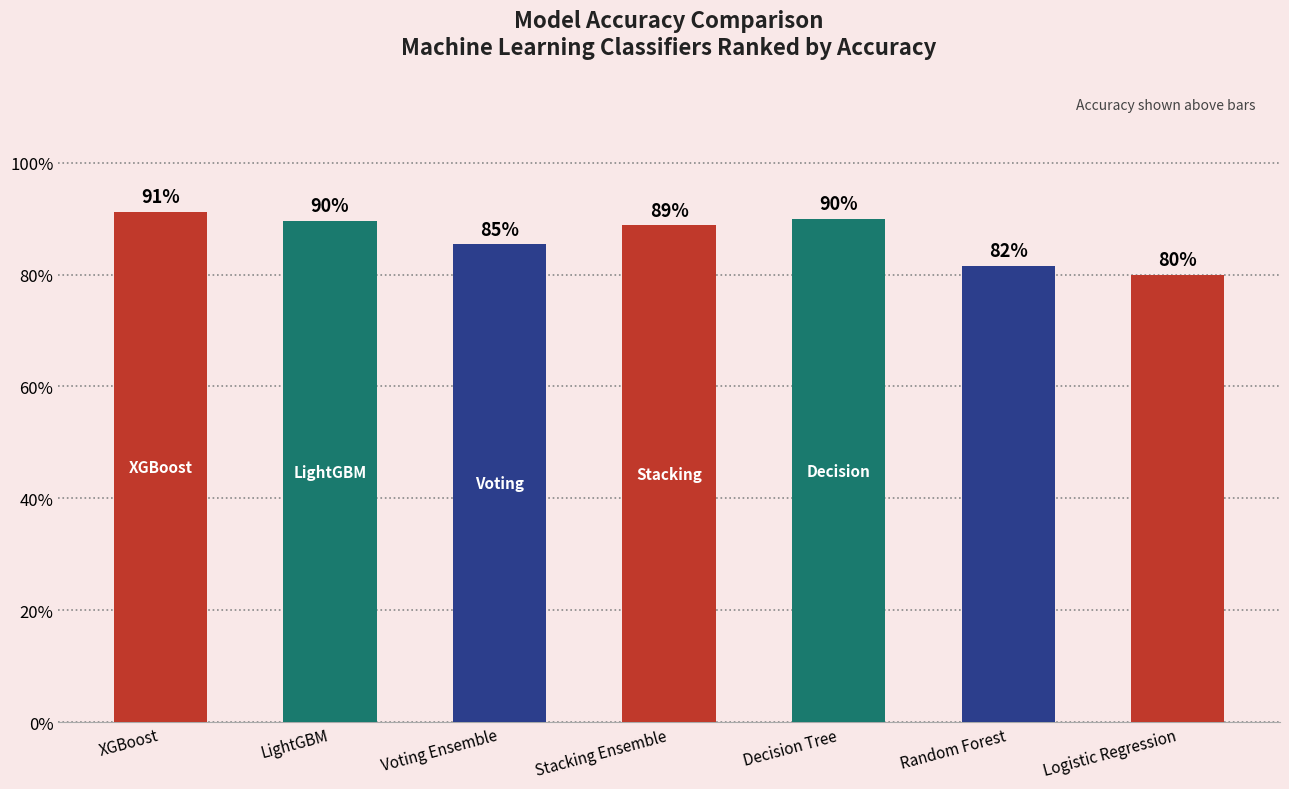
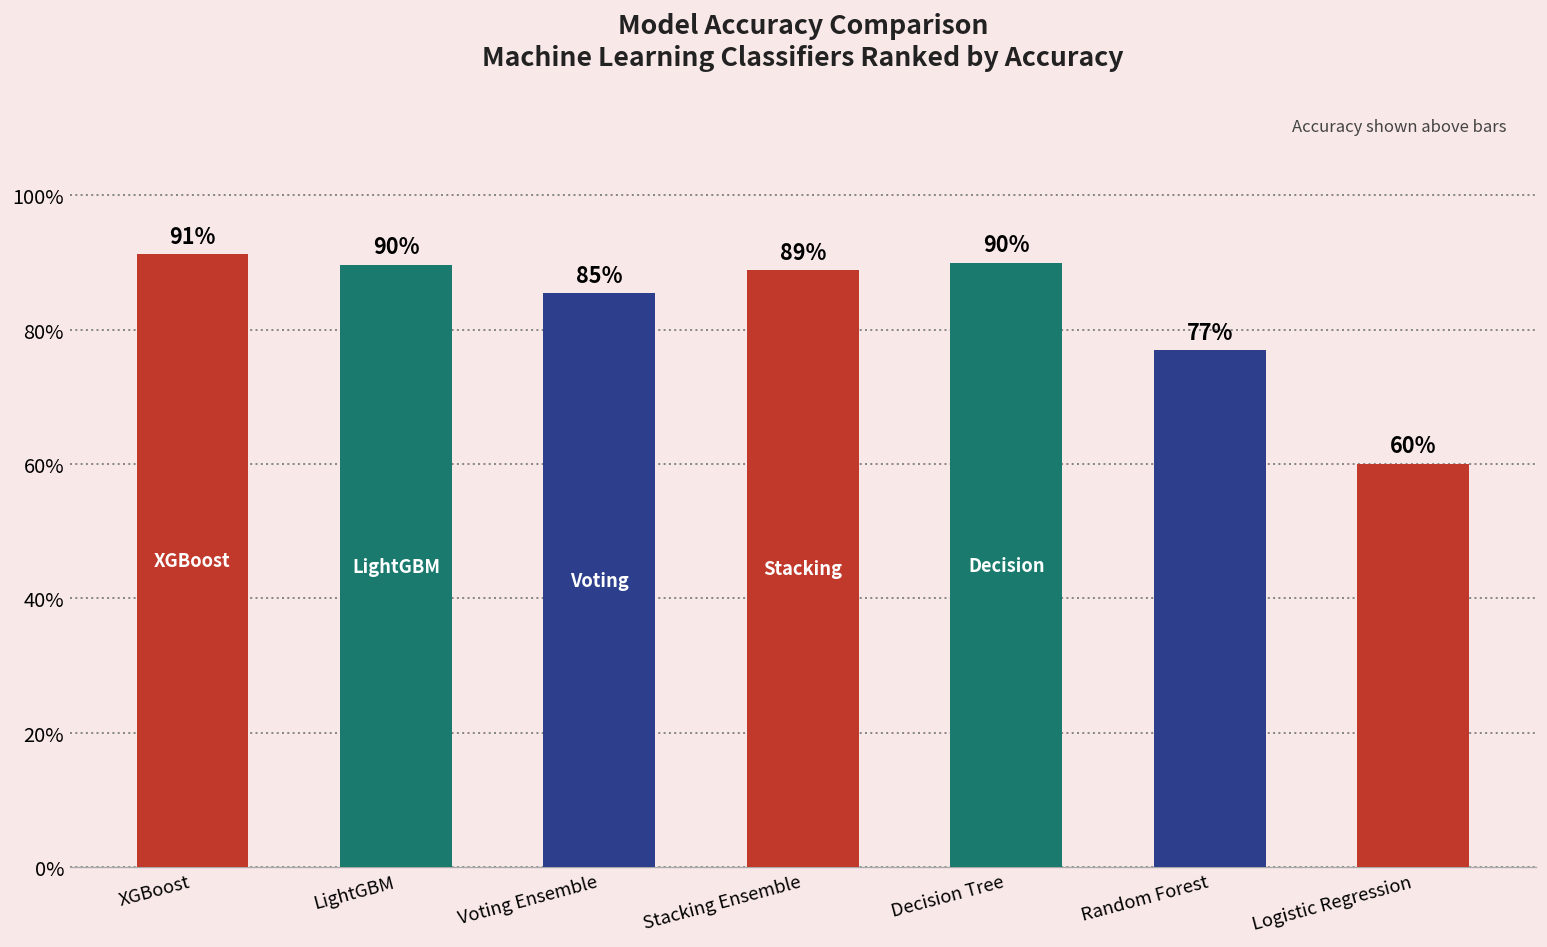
  {
    "XGBoost": "91%",
    "LightGBM": "90%",
    "Voting Ensemble": "85%",
    "Stacking Ensemble": "89%",
    "Decision Tree": "90%",
-   "Random Forest": "82%",
-   "Logistic Regression": "80%"
+   "Random Forest": "77%",
+   "Logistic Regression": "60%"
  }
